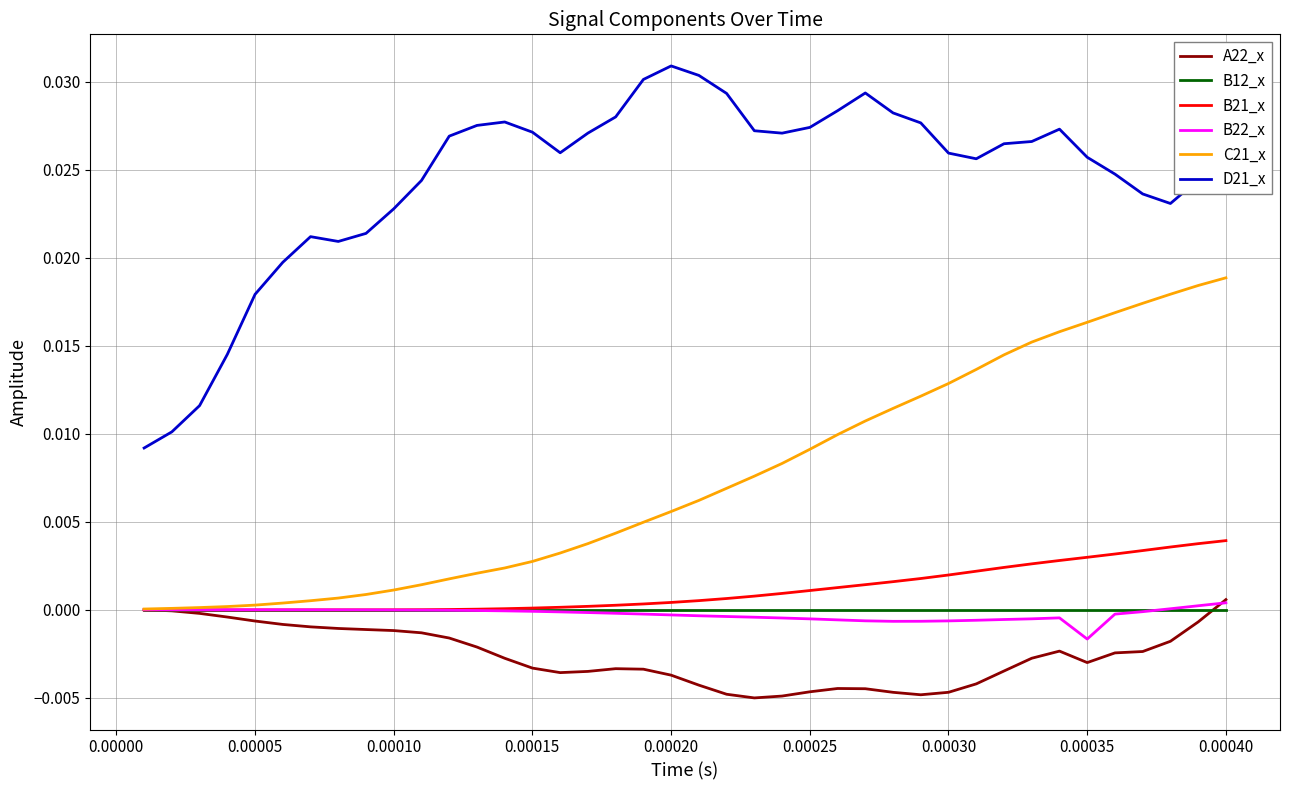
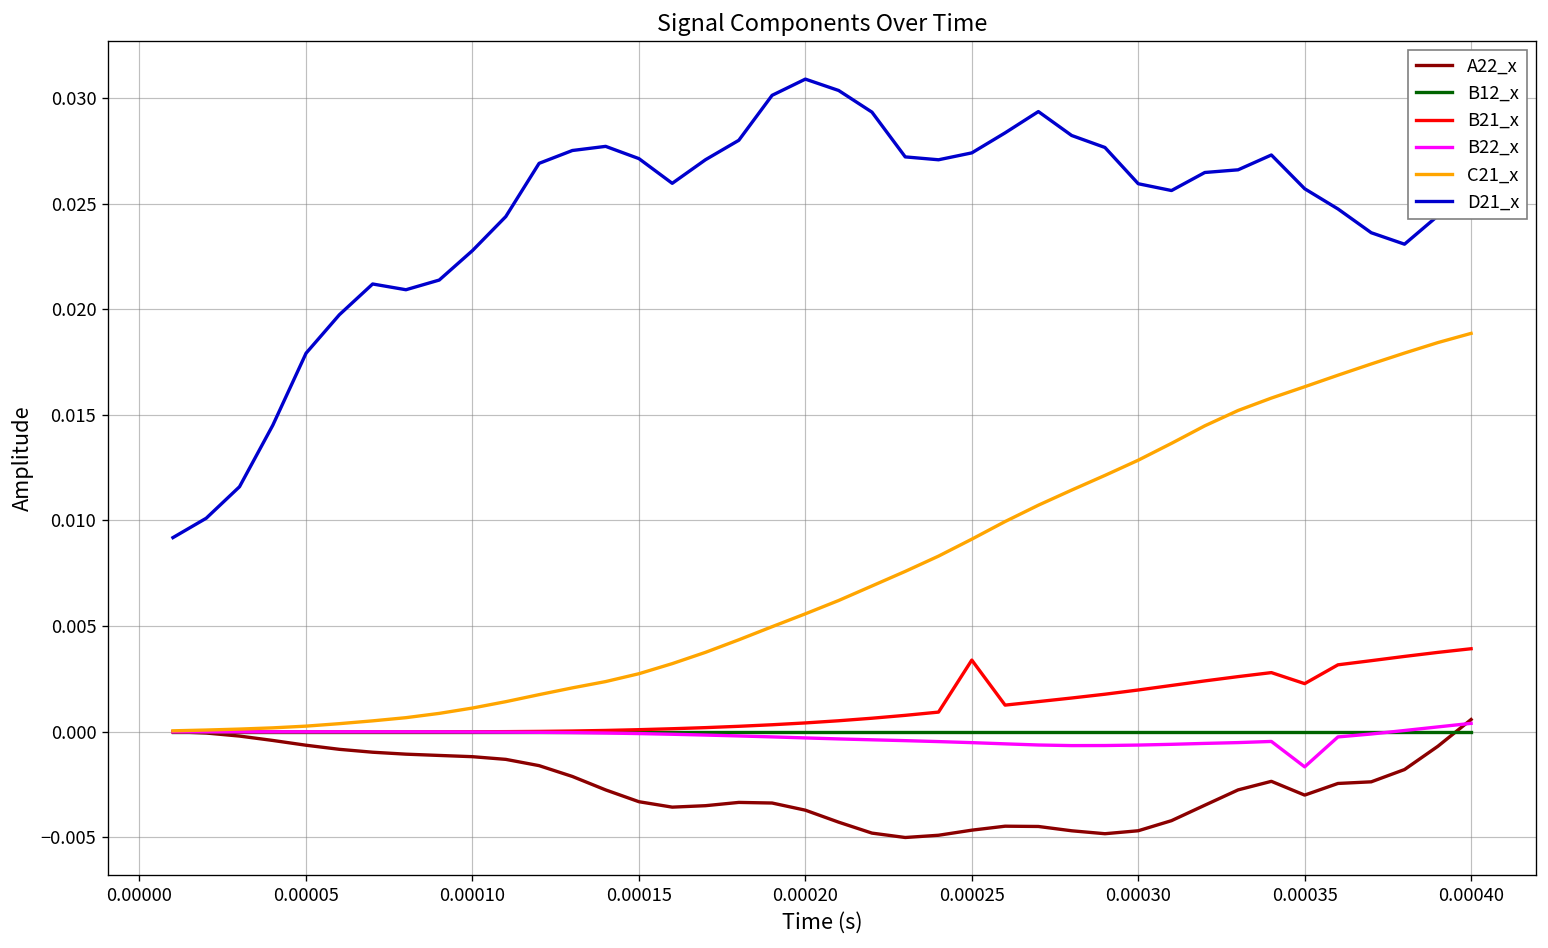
  {
    "A22_x": {
      "0.00005": -0.0006,
      "0.00010": -0.0012,
      "0.00015": -0.0033,
      "0.00020": -0.0037,
      "0.00025": -0.0047,
      "0.00030": -0.0047,
      "0.00035": -0.0030,
      "0.00040": 0.0006
    },
    "B12_x": {
      "0.00020": 0.0000,
      "0.00025": 0.0000,
      "0.00030": 0.0000,
      "0.00035": 0.0000,
      "0.00040": 0.0000
    },
    "B21_x": {
      "0.00020": 0.0004,
-     "0.00025": 0.0011,
+     "0.00025": 0.0034,
      "0.00030": 0.0020,
-     "0.00035": 0.0030,
+     "0.00035": 0.0023,
      "0.00040": 0.0039
    },
    "B22_x": {
      "0.00020": -0.0003,
      "0.00025": -0.0005,
      "0.00030": -0.0006,
      "0.00035": -0.0017,
      "0.00040": 0.0004
    },
    "C21_x": {
      "0.00005": 0.0003,
      "0.00010": 0.0011,
      "0.00015": 0.0027,
      "0.00020": 0.0056,
      "0.00025": 0.0091,
      "0.00030": 0.0129,
      "0.00035": 0.0163,
      "0.00040": 0.0189
    },
    "D21_x": {
      "0.00005": 0.0179,
      "0.00010": 0.0228,
      "0.00015": 0.0271,
      "0.00020": 0.0309,
      "0.00025": 0.0274,
      "0.00030": 0.0259,
      "0.00035": 0.0257
    }
  }
